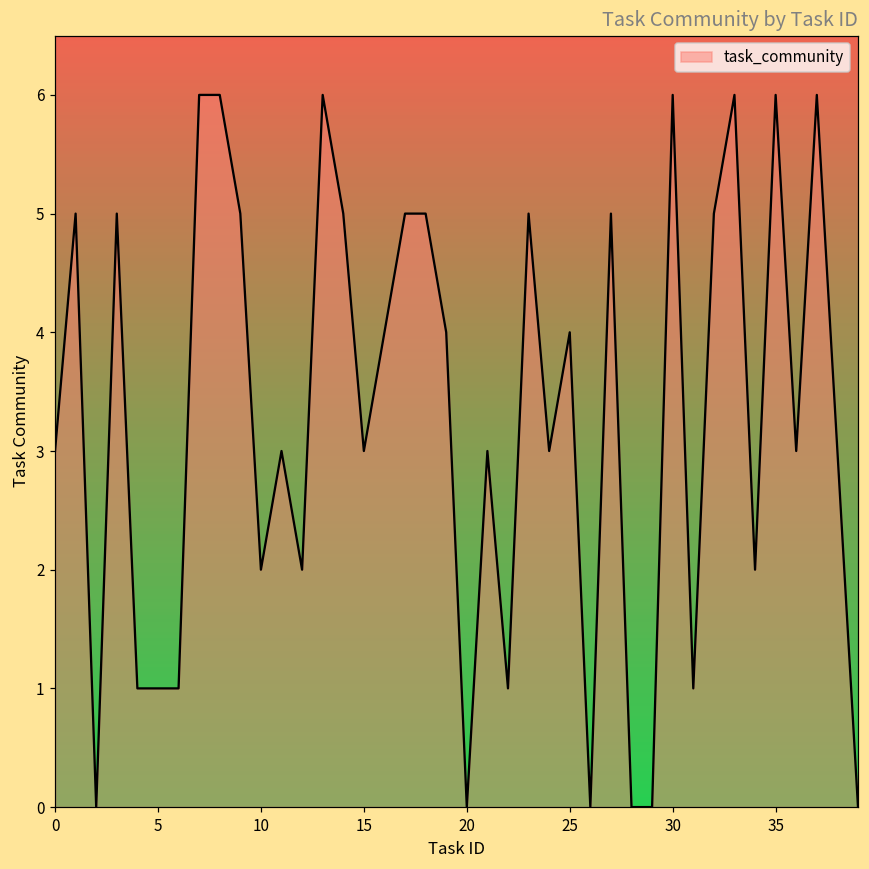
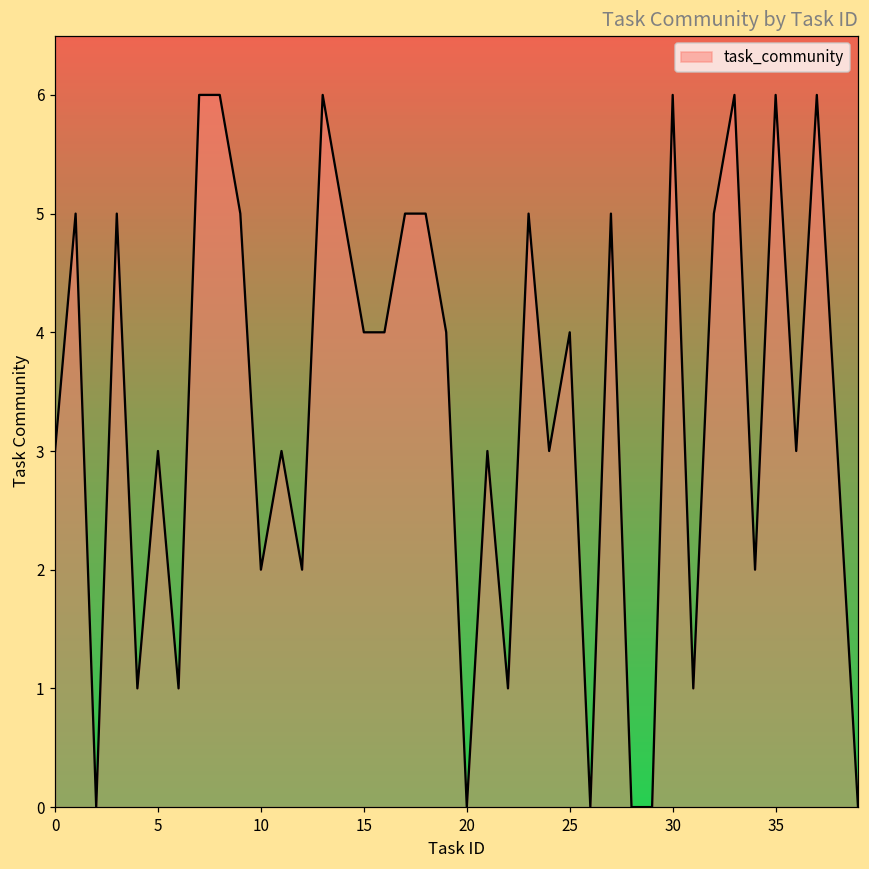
  {
    "0": 3,
-   "5": 1,
+   "5": 3,
    "10": 2,
-   "15": 3,
+   "15": 4,
    "20": 0,
    "25": 4,
    "30": 6,
    "35": 6
  }
